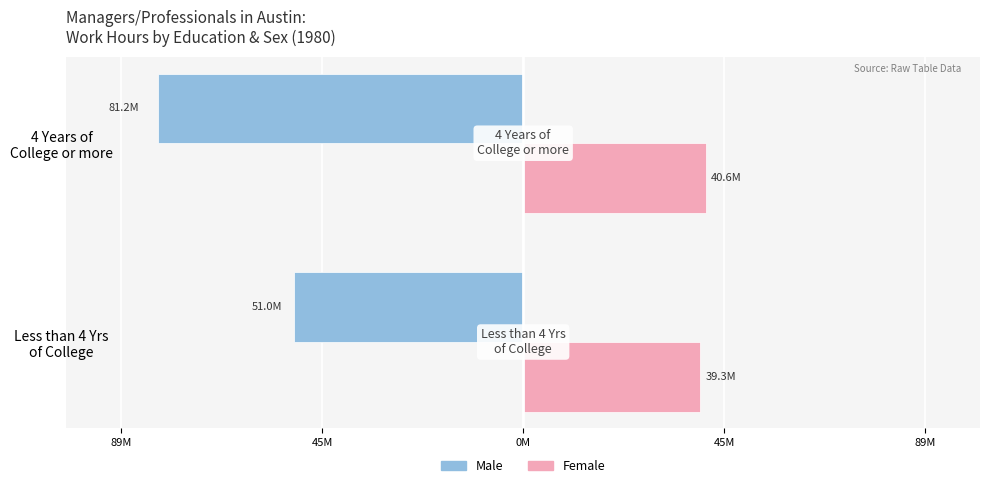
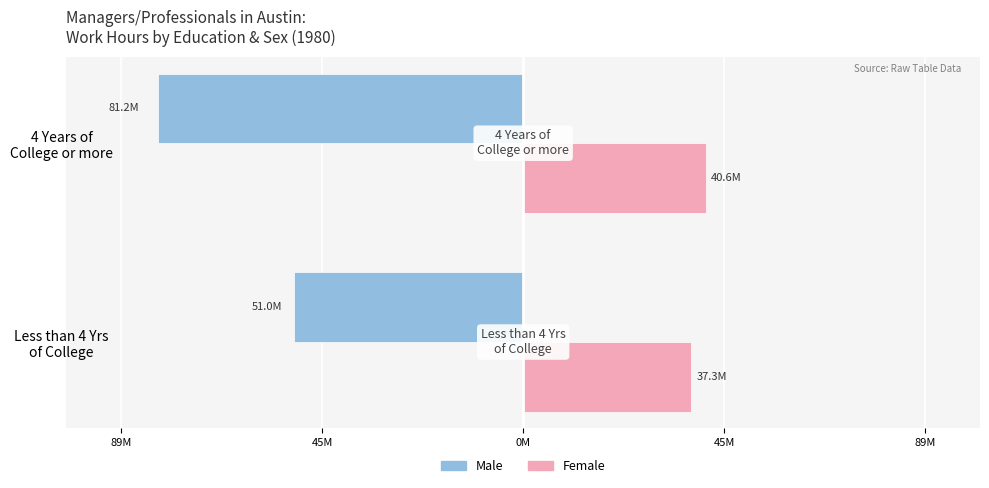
  {
    "Female": {
      "4 Years of College or more": "40.6M",
-     "Less than 4 Yrs of College": "39.3M"
+     "Less than 4 Yrs of College": "37.3M"
    }
  }
